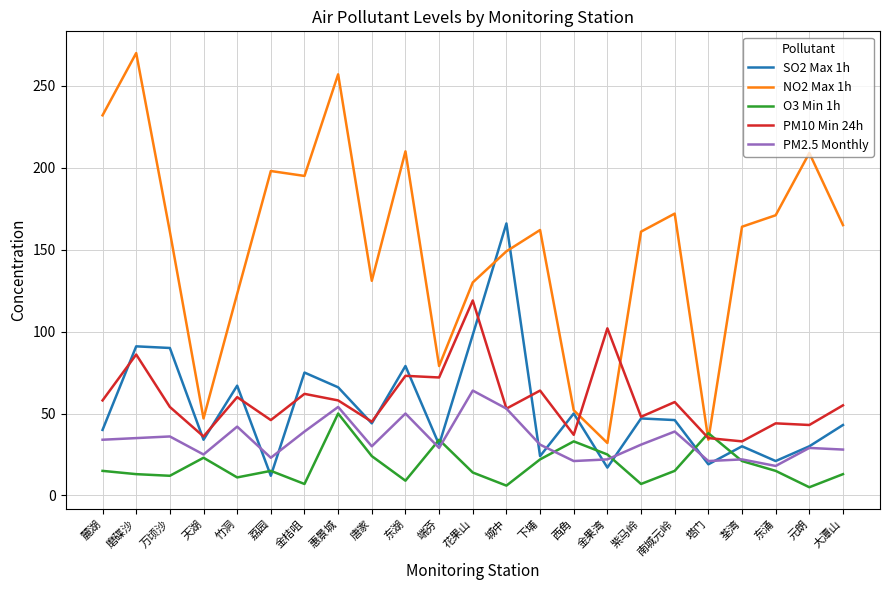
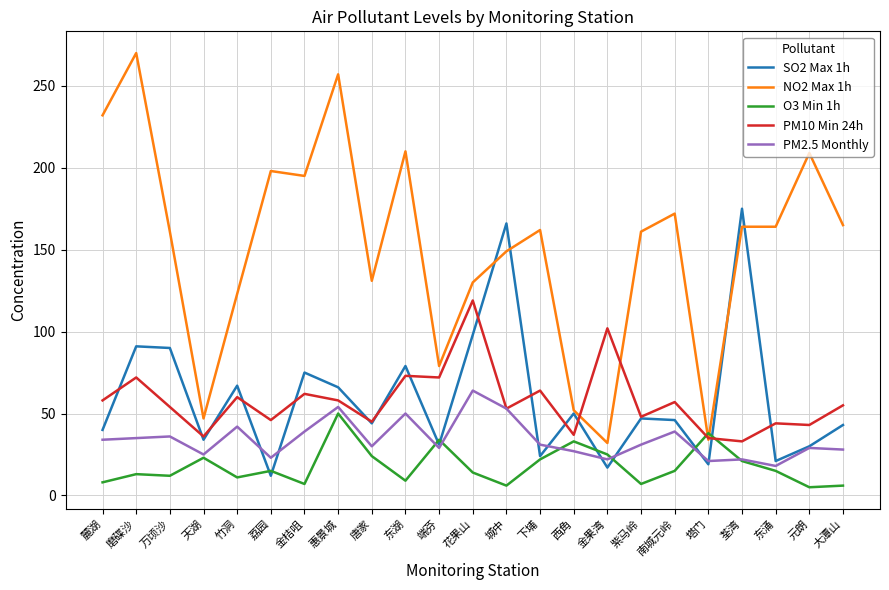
  {
    "SO2 Max 1h": {
      "麓湖": 40,
      "磨碟沙": 91,
      "万顷沙": 90,
      "天湖": 34,
      "竹洞": 67,
      "荔园": 12,
      "金桔咀": 75,
      "惠景城": 66,
      "东湖": 79,
      "端芬": 31,
      "花果山": 98,
      "城中": 166,
      "下埔": 24,
      "西角": 50,
      "金果湾": 17,
      "南城元岭": 46,
      "塔门": 19,
-     "荃湾": 30,
+     "荃湾": 175,
      "东涌": 21,
      "大潭山": 43
    },
    "NO2 Max 1h": {
      "麓湖": 232,
      "磨碟沙": 270,
      "万顷沙": 161,
      "天湖": 47,
      "竹洞": 123,
      "荔园": 198,
      "金桔咀": 195,
      "惠景城": 257,
      "唐家": 131,
      "东湖": 210,
      "端芬": 79,
      "花果山": 130,
      "城中": 149,
      "下埔": 162,
      "西角": 52,
      "金果湾": 32,
      "紫马岭": 161,
      "南城元岭": 172,
      "荃湾": 164,
-     "东涌": 171,
+     "东涌": 164,
      "大潭山": 165
    },
    "O3 Min 1h": {
-     "麓湖": 15,
+     "麓湖": 8,
      "磨碟沙": 13,
      "万顷沙": 12,
      "天湖": 23,
      "竹洞": 11,
      "荔园": 15,
      "金桔咀": 7,
      "惠景城": 50,
      "唐家": 24,
      "东湖": 9,
      "端芬": 34,
      "花果山": 14,
      "城中": 6,
      "下埔": 22,
      "西角": 33,
      "金果湾": 25,
      "紫马岭": 7,
      "南城元岭": 15,
      "塔门": 38,
      "东涌": 15,
      "元朗": 5,
-     "大潭山": 13
+     "大潭山": 6
    },
    "PM10 Min 24h": {
      "麓湖": 58,
-     "磨碟沙": 86,
+     "磨碟沙": 72,
      "万顷沙": 54,
      "天湖": 36,
      "竹洞": 60,
      "荔园": 46,
      "金桔咀": 62,
      "惠景城": 58,
      "东湖": 73,
      "端芬": 72,
      "花果山": 119,
      "下埔": 64,
      "西角": 37,
      "金果湾": 102,
      "南城元岭": 57,
      "荃湾": 33,
      "东涌": 44,
      "元朗": 43,
      "大潭山": 55
    },
    "PM2.5 Monthly": {
      "麓湖": 34,
      "磨碟沙": 35,
      "万顷沙": 36,
      "天湖": 25,
      "竹洞": 42,
      "荔园": 23,
      "金桔咀": 39,
      "惠景城": 54,
      "唐家": 30,
      "东湖": 50,
      "端芬": 29,
      "花果山": 64,
      "下埔": 31,
-     "西角": 21,
+     "西角": 27,
      "金果湾": 22,
      "紫马岭": 31,
      "南城元岭": 39,
      "塔门": 21,
      "东涌": 18,
      "大潭山": 28
    }
  }
